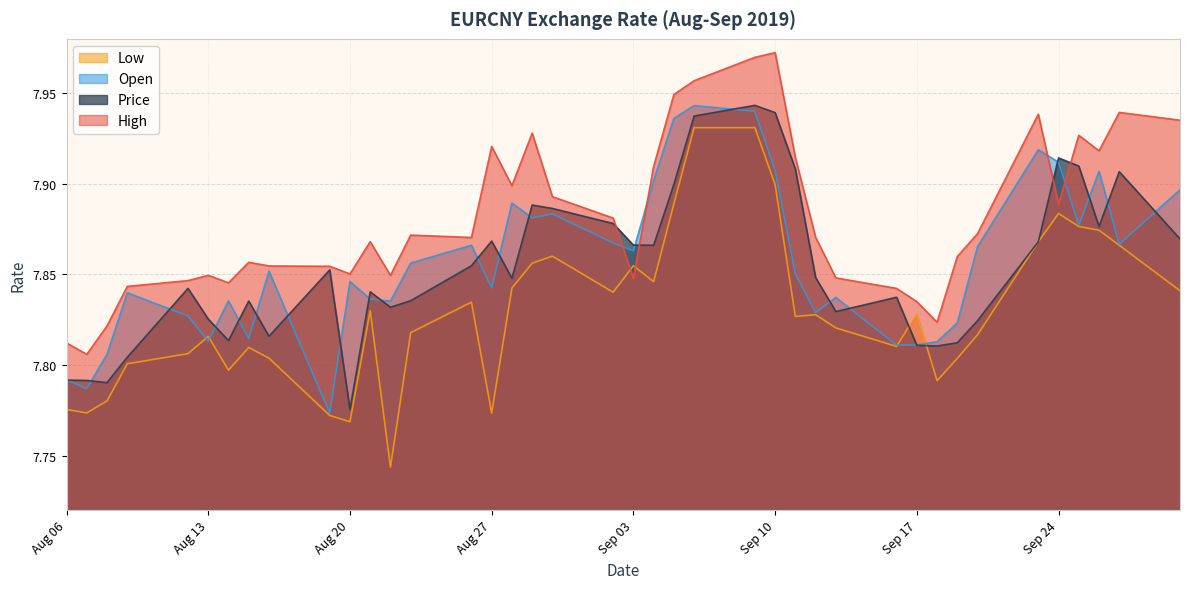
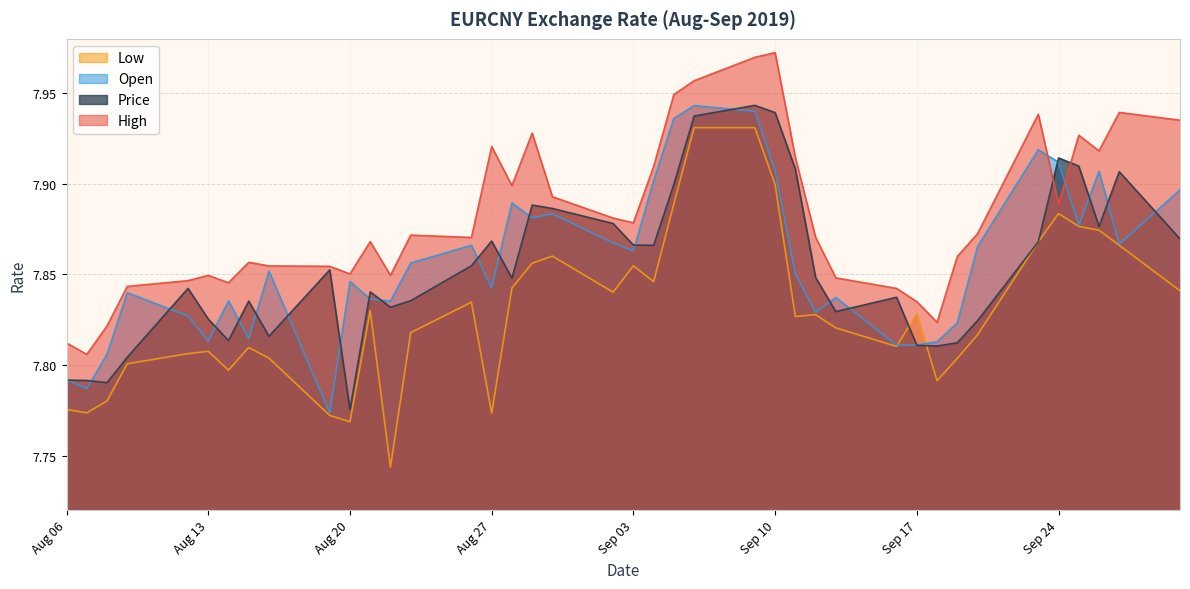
  {
    "Low": {
      "Aug 06": 7.776,
-     "Aug 13": 7.816,
+     "Aug 13": 7.808,
      "Aug 20": 7.769,
      "Aug 27": 7.774,
      "Sep 03": 7.855,
      "Sep 10": 7.900,
      "Sep 17": 7.828,
      "Sep 24": 7.884
    },
    "Open": {
      "Aug 13": 7.813,
      "Aug 20": 7.846,
      "Aug 27": 7.843,
      "Sep 03": 7.863,
      "Sep 10": 7.907,
      "Sep 24": 7.912
    },
    "Price": {
      "Aug 13": 7.825,
      "Aug 20": 7.776,
      "Aug 27": 7.868,
      "Sep 03": 7.866,
      "Sep 10": 7.939,
      "Sep 24": 7.914
    },
    "High": {
      "Aug 06": 7.812,
      "Aug 13": 7.850,
      "Aug 20": 7.850,
      "Aug 27": 7.921,
-     "Sep 03": 7.848,
+     "Sep 03": 7.879,
      "Sep 10": 7.972,
      "Sep 17": 7.835,
      "Sep 24": 7.889
    }
  }
